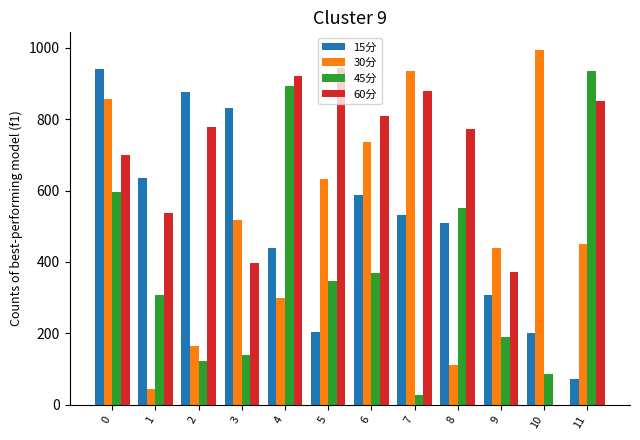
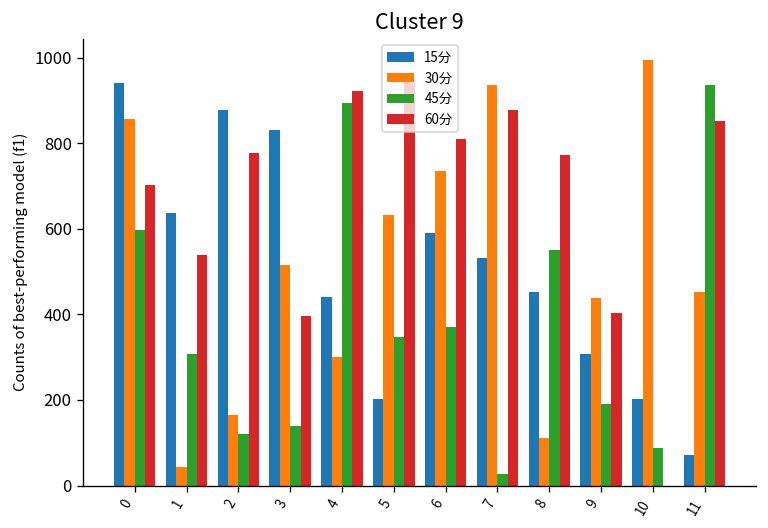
  {
    "15分": {
      "0": 940,
      "1": 640,
      "2": 880,
      "3": 830,
      "4": 440,
      "5": 200,
      "6": 590,
      "7": 530,
-     "8": 510,
+     "8": 450,
      "9": 310,
      "10": 200,
      "11": 70
    },
    "30分": {
      "0": 860,
      "1": 40,
      "2": 170,
      "3": 520,
      "4": 300,
      "5": 630,
      "6": 730,
      "7": 940,
      "8": 110,
      "9": 440,
      "10": 990,
      "11": 450
    },
    "45分": {
      "0": 600,
      "1": 310,
      "2": 120,
      "3": 140,
      "4": 890,
      "5": 350,
      "6": 370,
      "7": 30,
      "8": 550,
      "9": 190,
      "10": 90,
      "11": 940
    },
    "60分": {
      "0": 700,
      "1": 540,
      "2": 780,
      "3": 400,
      "4": 920,
      "6": 810,
      "7": 880,
      "8": 770,
-     "9": 370,
+     "9": 400,
      "10": 0,
      "11": 850
    }
  }
